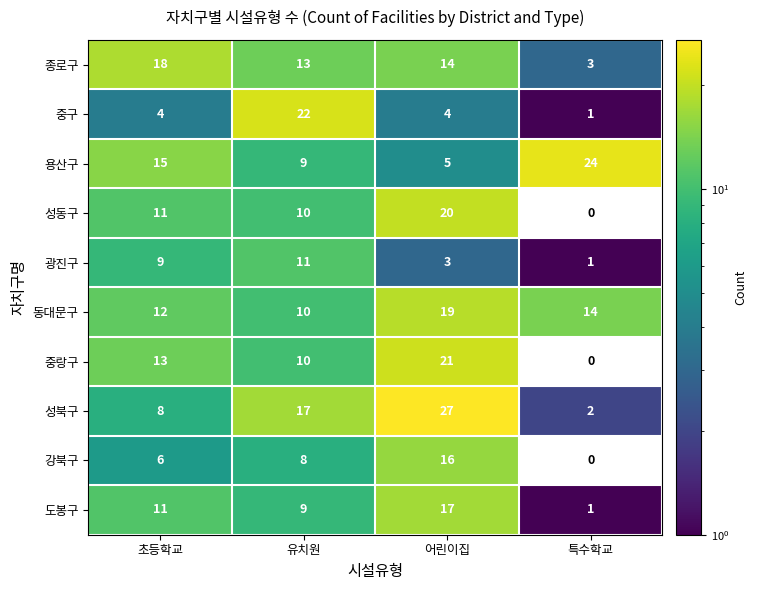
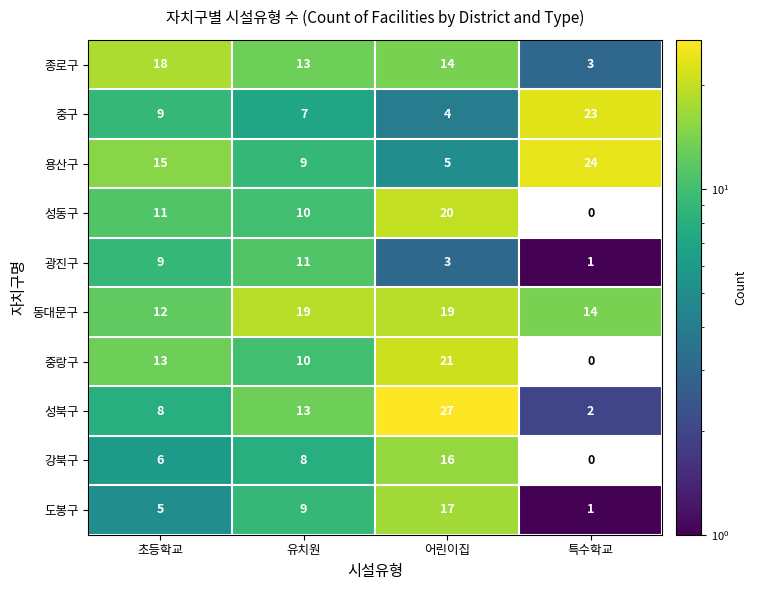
  {
    "종로구": {
      "초등학교": 18,
      "유치원": 13,
      "어린이집": 14,
      "특수학교": 3
    },
    "중구": {
-     "초등학교": 4,
-     "유치원": 22,
+     "초등학교": 9,
+     "유치원": 7,
      "어린이집": 4,
-     "특수학교": 1
+     "특수학교": 23
    },
    "용산구": {
      "초등학교": 15,
      "유치원": 9,
      "어린이집": 5,
      "특수학교": 24
    },
    "성동구": {
      "초등학교": 11,
      "유치원": 10,
      "어린이집": 20
    },
    "광진구": {
      "초등학교": 9,
      "유치원": 11,
      "어린이집": 3,
      "특수학교": 1
    },
    "동대문구": {
      "초등학교": 12,
-     "유치원": 10,
+     "유치원": 19,
      "어린이집": 19,
      "특수학교": 14
    },
    "중랑구": {
      "초등학교": 13,
      "유치원": 10,
      "어린이집": 21
    },
    "성북구": {
      "초등학교": 8,
-     "유치원": 17,
+     "유치원": 13,
      "어린이집": 27,
      "특수학교": 2
    },
    "강북구": {
      "초등학교": 6,
      "유치원": 8,
      "어린이집": 16
    },
    "도봉구": {
-     "초등학교": 11,
+     "초등학교": 5,
      "유치원": 9,
      "어린이집": 17,
      "특수학교": 1
    }
  }
